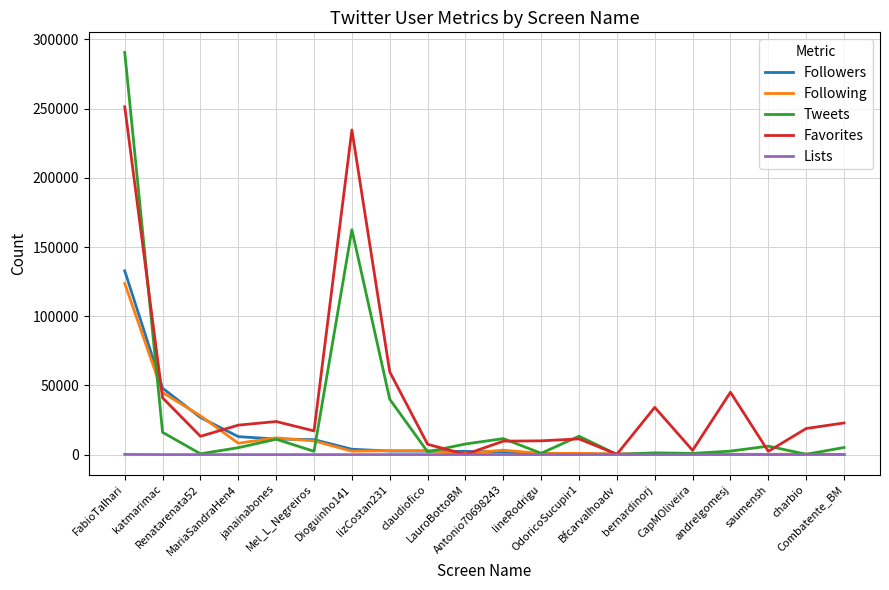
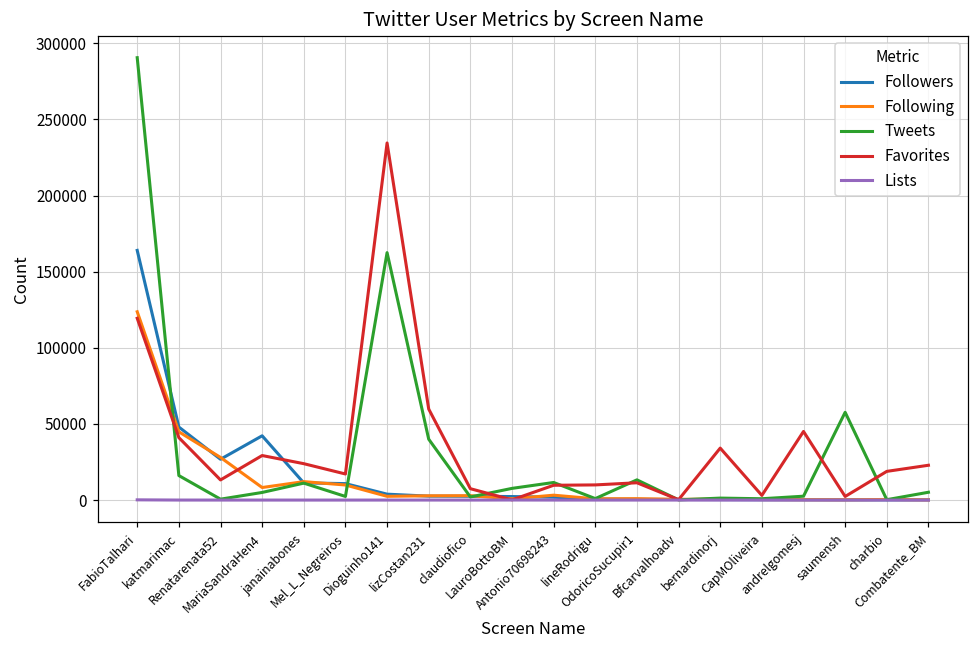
  {
    "Followers": {
-     "FabioTalhari": 133000,
+     "FabioTalhari": 164000,
      "katmarimac": 48000,
-     "MariaSandraHen4": 13000
+     "MariaSandraHen4": 42000
    },
    "Following": {
      "FabioTalhari": 124000,
      "katmarimac": 45000,
      "MariaSandraHen4": 8000
    },
    "Tweets": {
      "FabioTalhari": 291000,
      "katmarimac": 16000,
      "MariaSandraHen4": 5000,
      "Mel_L_Negreiros": 2000,
      "Dioguinho141": 163000,
      "lizCostan231": 40000,
      "LauroBottoBM": 8000,
      "Antonio70698243": 12000,
      "OdoricoSucupir1": 13000,
      "andrelgomesj": 3000,
-     "saumensh": 6000,
+     "saumensh": 58000,
      "Combatente_BM": 5000
    },
    "Favorites": {
-     "FabioTalhari": 251000,
+     "FabioTalhari": 119000,
      "katmarimac": 41000,
      "Renatarenata52": 13000,
-     "MariaSandraHen4": 21000,
+     "MariaSandraHen4": 29000,
      "janainabones": 24000,
      "Mel_L_Negreiros": 17000,
      "Dioguinho141": 235000,
      "lizCostan231": 60000,
      "claudiofico": 7000,
      "Antonio70698243": 10000,
      "lineRodrigu": 10000,
      "OdoricoSucupir1": 11000,
      "bernardinorj": 34000,
      "CapMOliveira": 3000,
      "andrelgomesj": 45000,
      "saumensh": 2000,
      "charbio": 19000,
      "Combatente_BM": 23000
    },
    "Lists": {
      "FabioTalhari": 0,
      "katmarimac": 0,
      "MariaSandraHen4": 0,
      "janainabones": 0,
      "Mel_L_Negreiros": 0,
      "Dioguinho141": 0,
      "lizCostan231": 0,
      "claudiofico": 0,
      "Antonio70698243": 0
    }
  }
